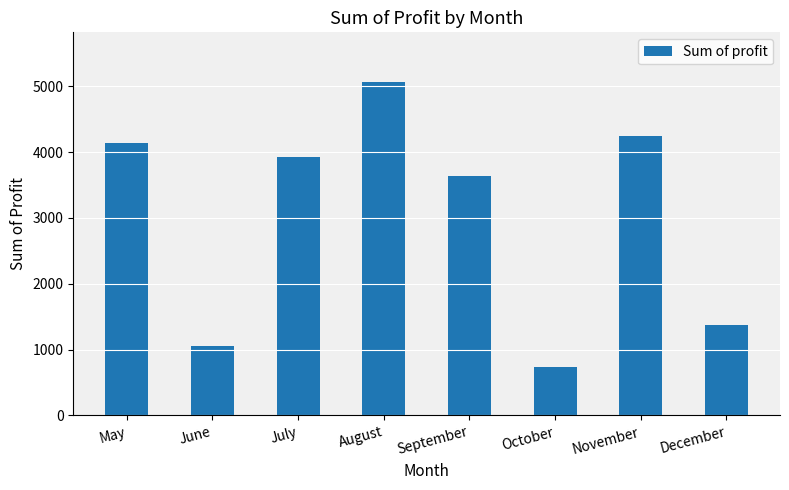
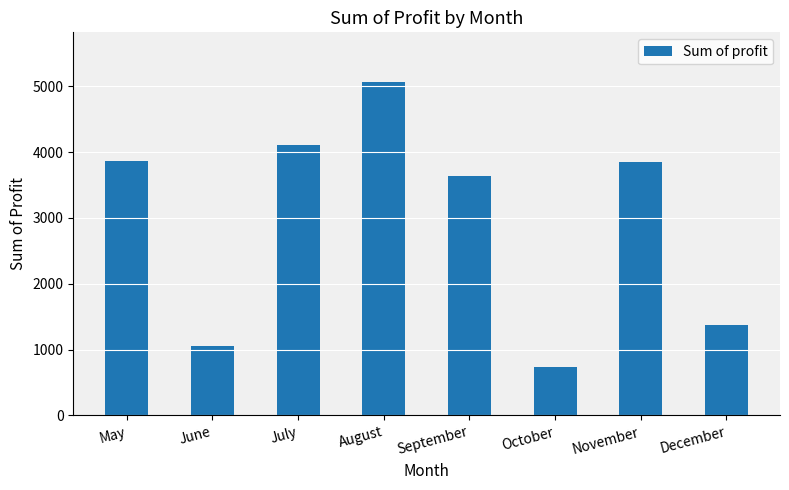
  {
-   "May": 4100,
+   "May": 3900,
    "June": 1100,
-   "July": 3900,
+   "July": 4100,
    "August": 5100,
    "September": 3600,
    "October": 700,
-   "November": 4300,
+   "November": 3900,
    "December": 1400
  }
